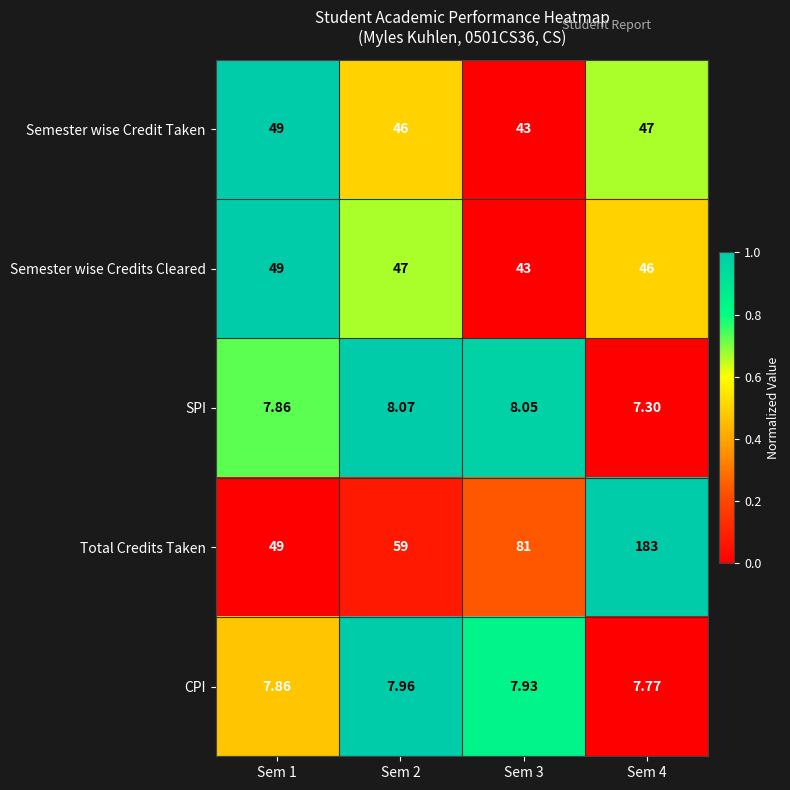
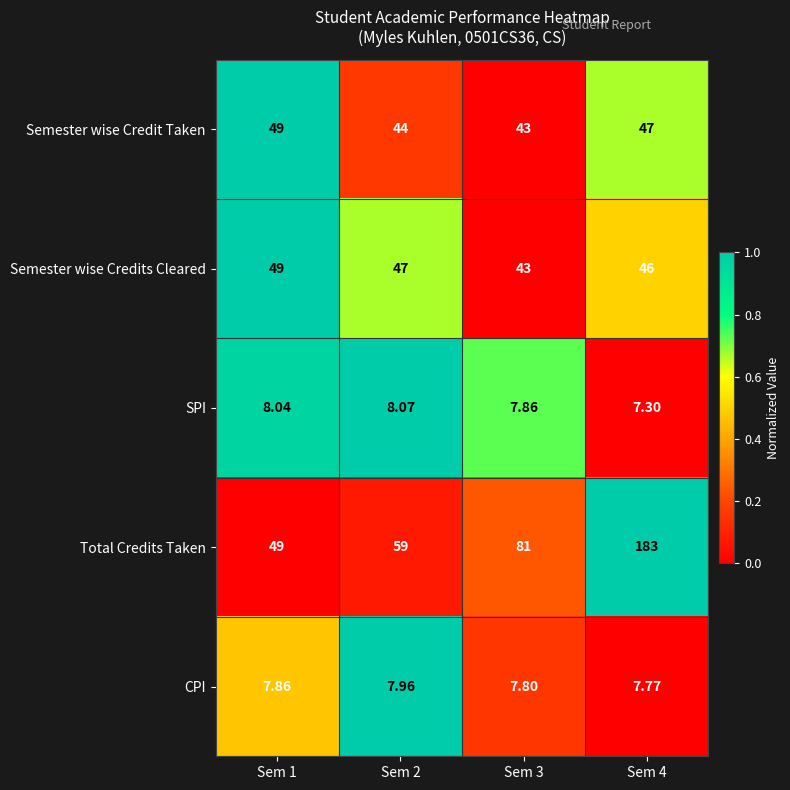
  {
    "Semester wise Credit Taken": {
      "Sem 1": 49,
-     "Sem 2": 46,
+     "Sem 2": 44,
      "Sem 3": 43,
      "Sem 4": 47
    },
    "Semester wise Credits Cleared": {
      "Sem 1": 49,
      "Sem 2": 47,
      "Sem 3": 43,
      "Sem 4": 46
    },
    "SPI": {
-     "Sem 1": 7.86,
+     "Sem 1": 8.04,
      "Sem 2": 8.07,
-     "Sem 3": 8.05,
+     "Sem 3": 7.86,
      "Sem 4": 7.30
    },
    "Total Credits Taken": {
      "Sem 1": 49,
      "Sem 2": 59,
      "Sem 3": 81,
      "Sem 4": 183
    },
    "CPI": {
      "Sem 1": 7.86,
      "Sem 2": 7.96,
-     "Sem 3": 7.93,
+     "Sem 3": 7.80,
      "Sem 4": 7.77
    }
  }
